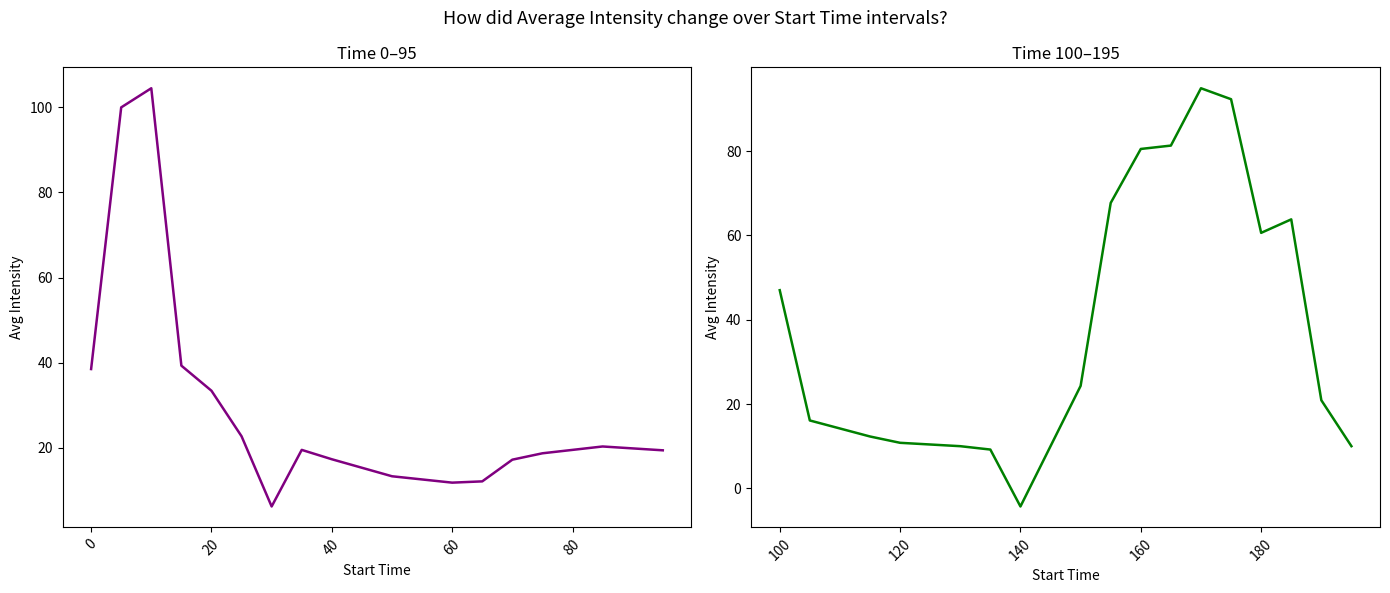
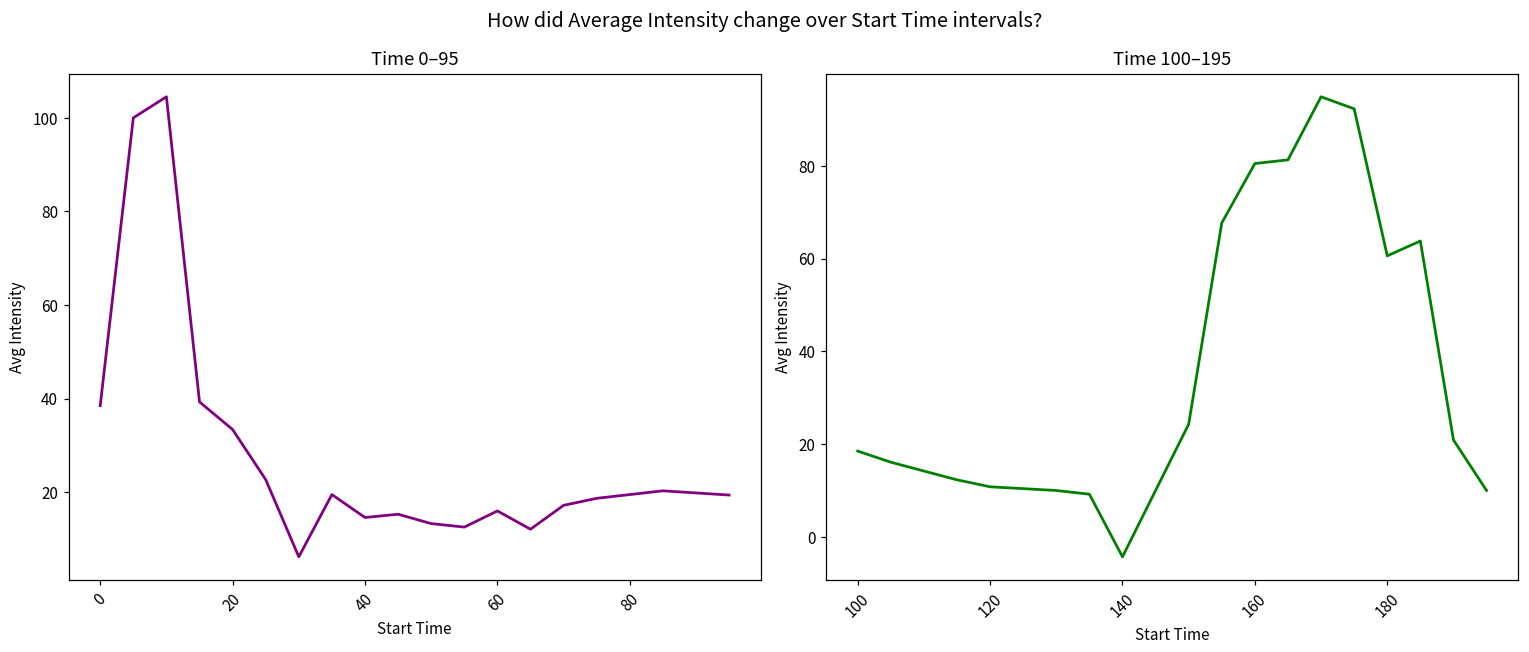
  {
    "Time 0–95": {
      "0": 39,
      "20": 33,
-     "40": 17,
-     "60": 12,
+     "40": 15,
+     "60": 16,
      "80": 20
    },
    "Time 100–195": {
-     "100": 47,
+     "100": 19,
      "120": 11,
      "140": -4,
      "160": 81,
      "180": 61
    }
  }
